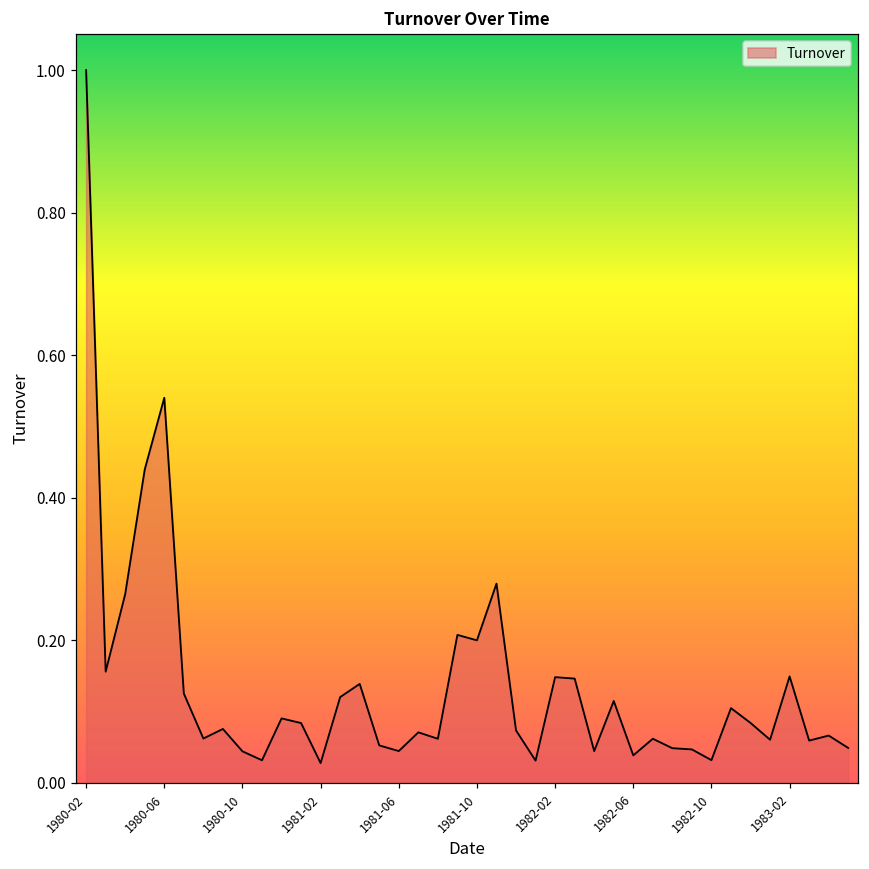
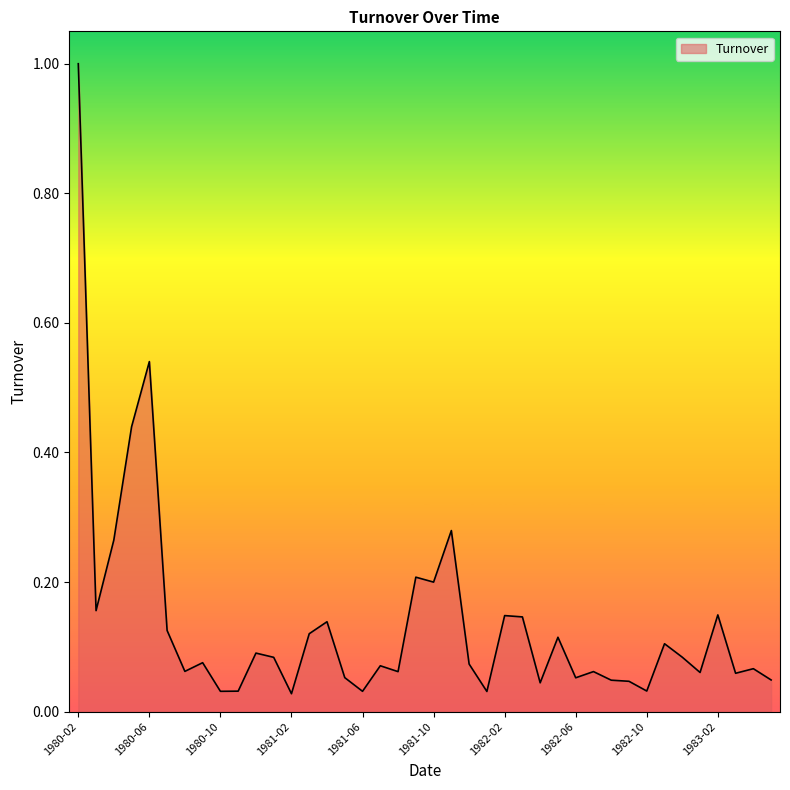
  {
    "1980-02": 1.00,
    "1980-06": 0.54,
-   "1980-10": 0.04,
+   "1980-10": 0.03,
    "1981-02": 0.03,
-   "1981-06": 0.04,
+   "1981-06": 0.03,
    "1981-10": 0.20,
    "1982-02": 0.15,
-   "1982-06": 0.04,
+   "1982-06": 0.05,
    "1982-10": 0.03,
    "1983-02": 0.15
  }
